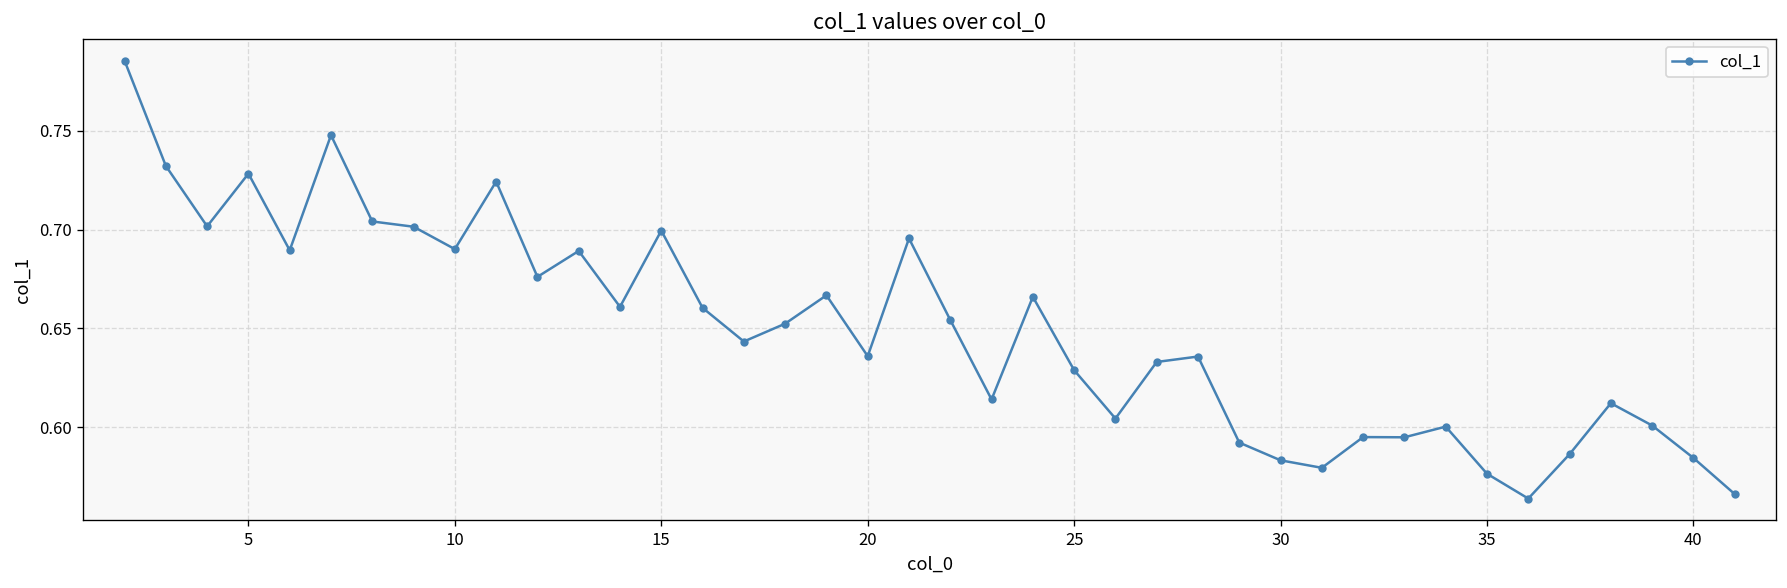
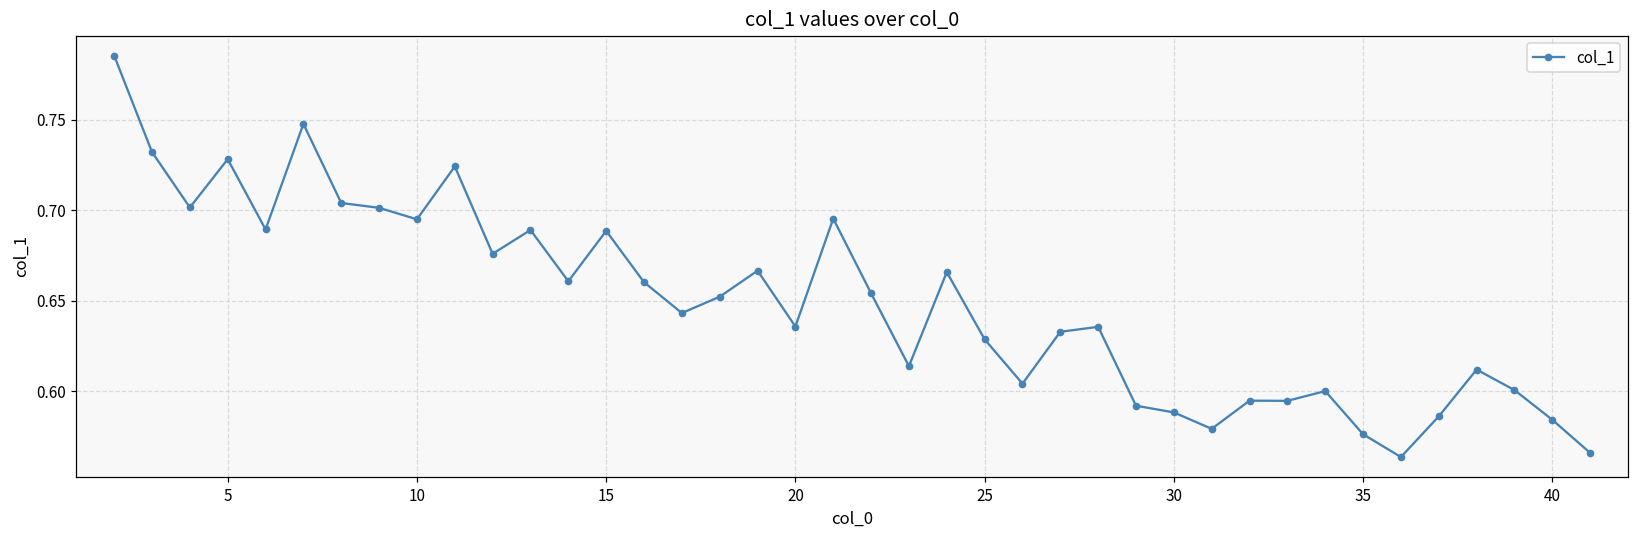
  {
    "5": 0.728,
-   "10": 0.690,
-   "15": 0.699,
+   "10": 0.695,
+   "15": 0.689,
    "20": 0.636,
    "25": 0.629,
-   "30": 0.583,
+   "30": 0.588,
    "35": 0.576,
    "40": 0.584
  }
